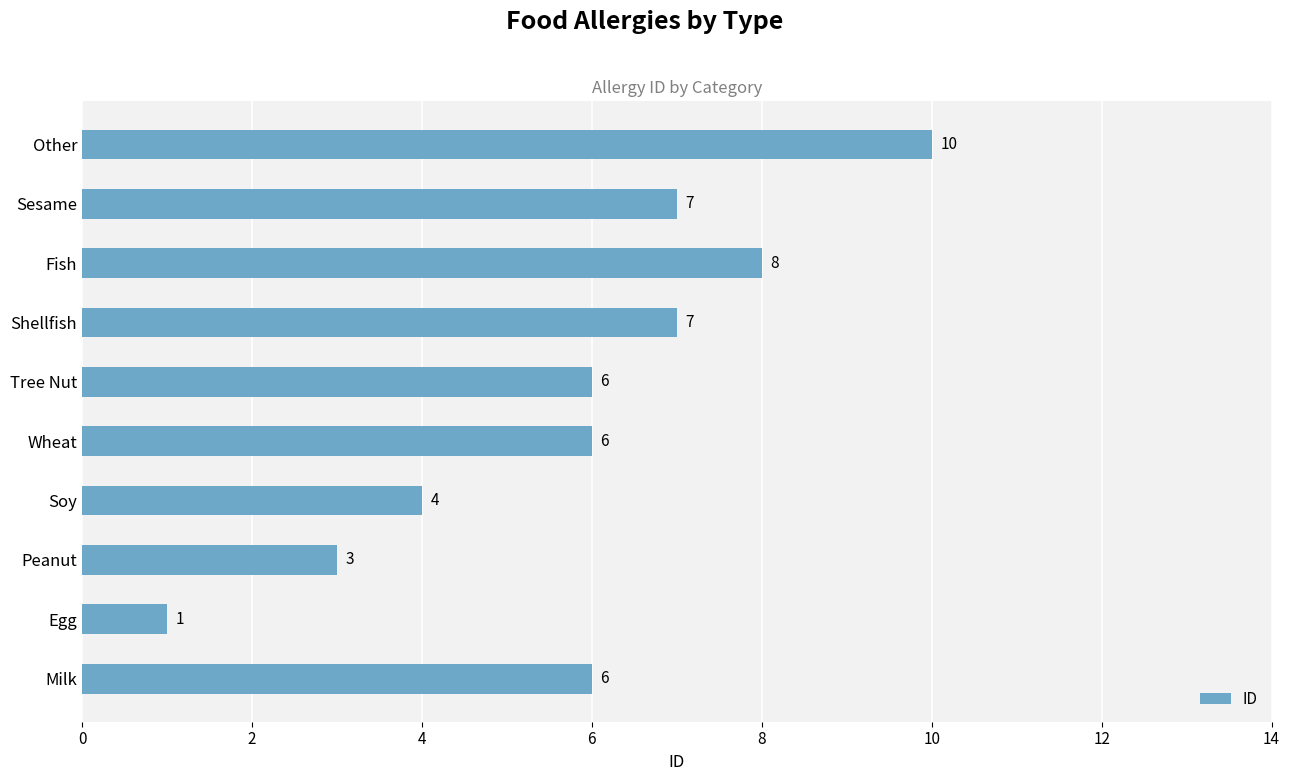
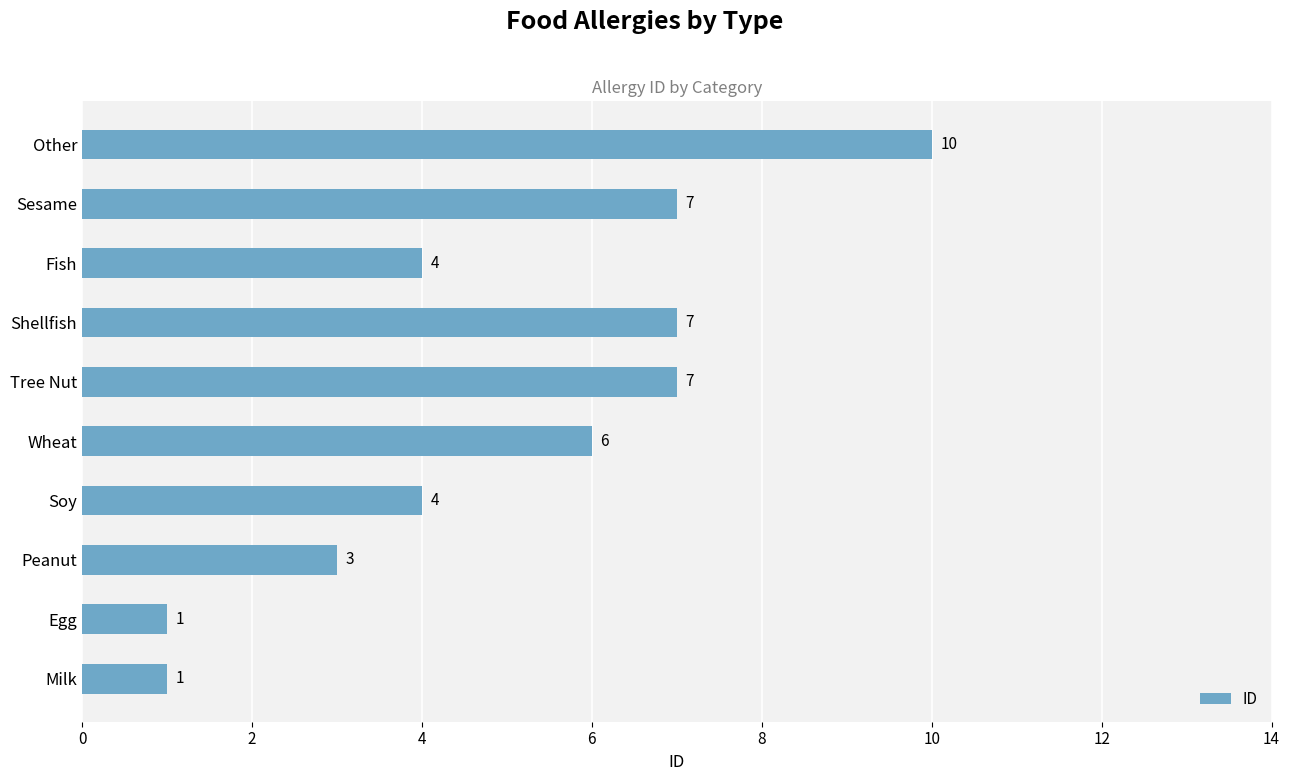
  {
    "Other": 10,
    "Sesame": 7,
-   "Fish": 8,
+   "Fish": 4,
    "Shellfish": 7,
-   "Tree Nut": 6,
+   "Tree Nut": 7,
    "Wheat": 6,
    "Soy": 4,
    "Peanut": 3,
    "Egg": 1,
-   "Milk": 6
+   "Milk": 1
  }
